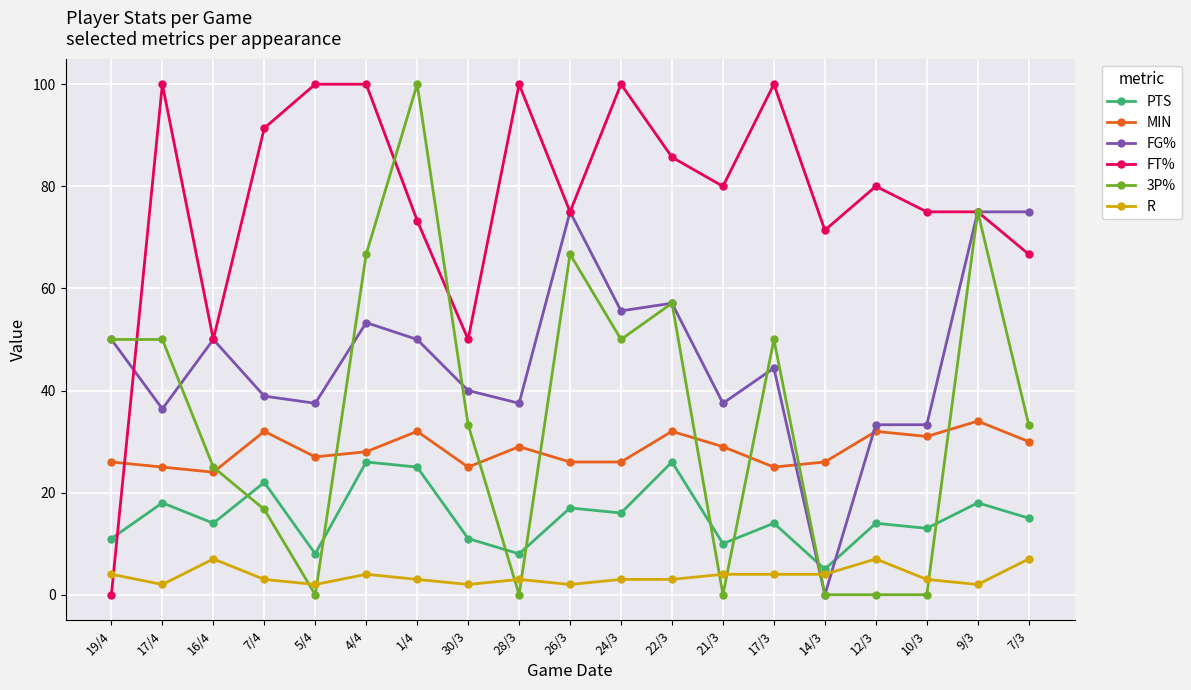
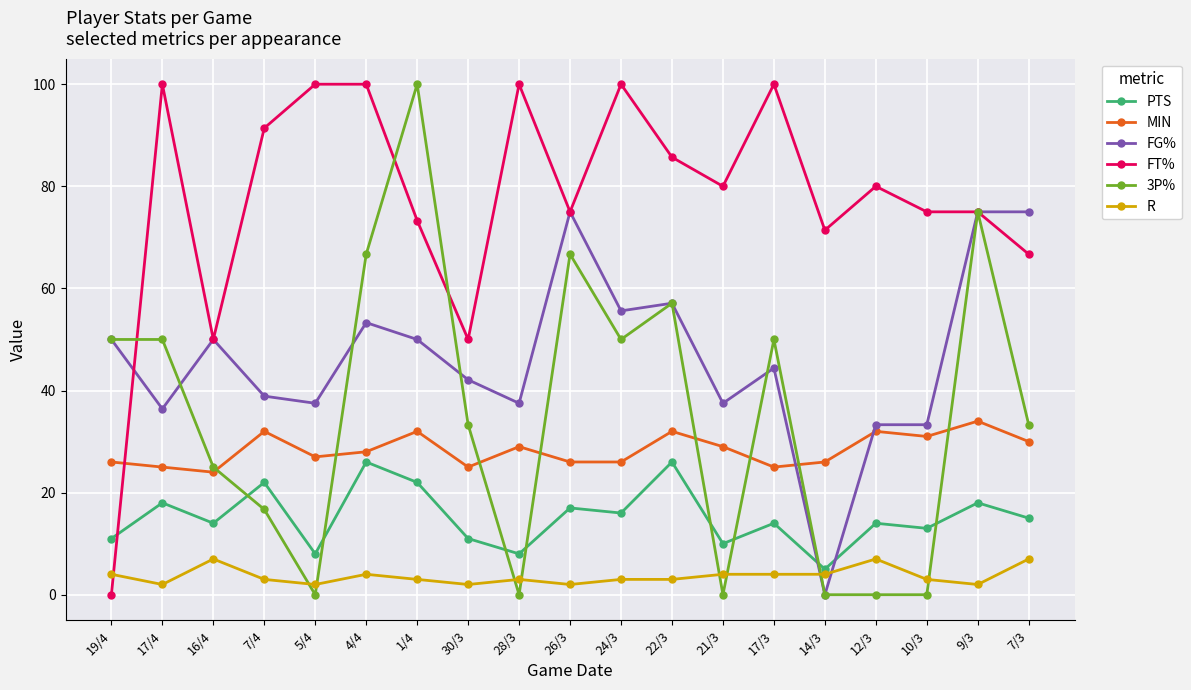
  {
    "PTS": {
      "19/4": 11,
      "17/4": 18,
      "16/4": 14,
      "7/4": 22,
      "5/4": 8,
      "4/4": 26,
-     "1/4": 25,
+     "1/4": 22,
      "30/3": 11,
      "28/3": 8,
      "26/3": 17,
      "24/3": 16,
      "22/3": 26,
      "21/3": 10,
      "17/3": 14,
      "14/3": 5,
      "12/3": 14,
      "10/3": 13,
      "9/3": 18,
      "7/3": 15
    },
    "MIN": {
      "19/4": 26,
      "17/4": 25,
      "16/4": 24,
      "7/4": 32,
      "5/4": 27,
      "4/4": 28,
      "1/4": 32,
      "30/3": 25,
      "28/3": 29,
      "26/3": 26,
      "24/3": 26,
      "22/3": 32,
      "21/3": 29,
      "17/3": 25,
      "14/3": 26,
      "12/3": 32,
      "10/3": 31,
      "9/3": 34,
      "7/3": 30
    },
    "FG%": {
      "17/4": 36,
      "7/4": 39,
      "5/4": 38,
      "4/4": 53,
      "1/4": 50,
-     "30/3": 40,
+     "30/3": 42,
      "28/3": 38,
      "24/3": 56,
      "21/3": 38,
      "17/3": 44,
      "12/3": 33,
      "10/3": 33,
      "7/3": 75
    },
    "FT%": {
      "19/4": 0,
      "17/4": 100,
      "7/4": 91,
      "5/4": 100,
      "4/4": 100,
      "1/4": 73,
      "30/3": 50,
      "28/3": 100,
      "24/3": 100,
      "22/3": 86,
      "21/3": 80,
      "17/3": 100,
      "14/3": 71,
      "12/3": 80,
      "10/3": 75,
      "7/3": 67
    },
    "3P%": {
      "17/4": 50,
      "16/4": 25,
      "7/4": 17,
      "5/4": 0,
      "4/4": 67,
      "1/4": 100,
      "30/3": 33,
      "28/3": 0,
      "26/3": 67,
      "24/3": 50,
      "21/3": 0,
      "17/3": 50,
      "12/3": 0,
      "10/3": 0,
      "7/3": 33
    },
    "R": {
      "19/4": 4,
      "17/4": 2,
      "16/4": 7,
      "7/4": 3,
      "5/4": 2,
      "4/4": 4,
      "1/4": 3,
      "30/3": 2,
      "28/3": 3,
      "26/3": 2,
      "24/3": 3,
      "22/3": 3,
      "21/3": 4,
      "17/3": 4,
      "14/3": 4,
      "12/3": 7,
      "10/3": 3,
      "9/3": 2,
      "7/3": 7
    }
  }
